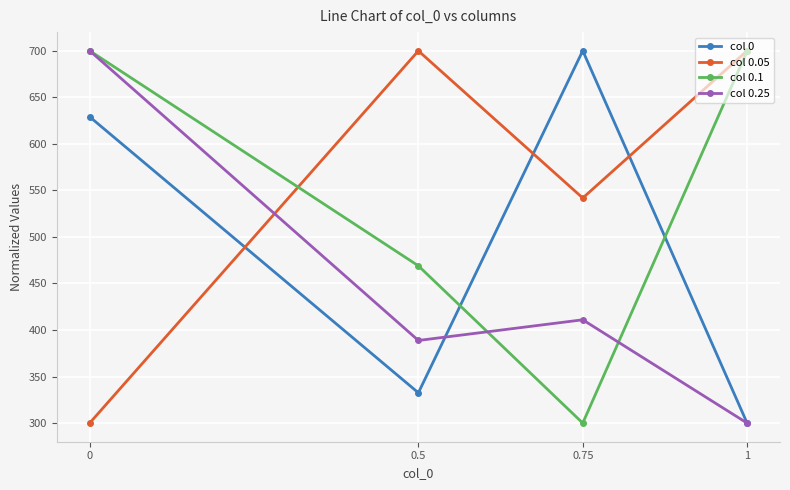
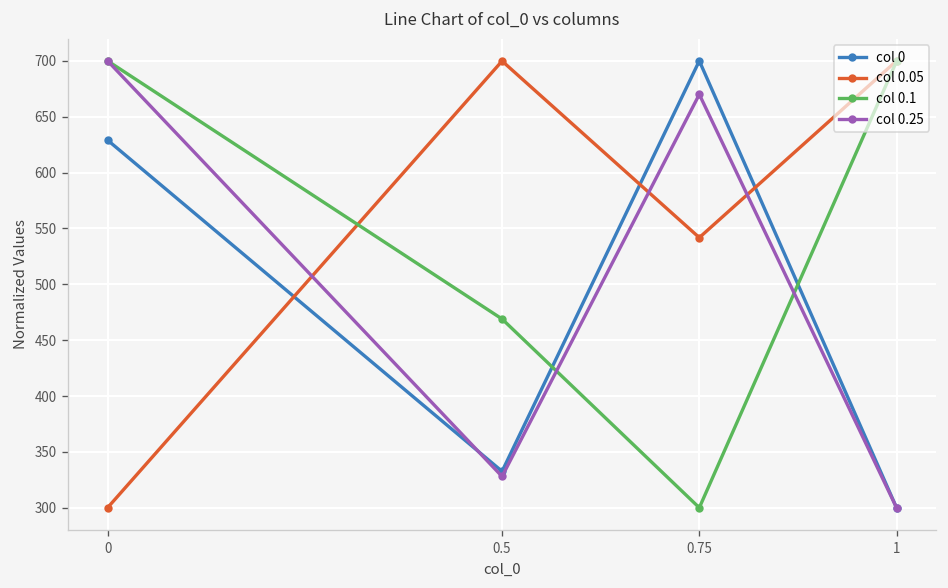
  {
    "col 0": {
      "0": 630,
      "0.5": 330,
      "0.75": 700
    },
    "col 0.05": {
      "0": 300,
      "0.5": 700,
      "0.75": 540
    },
    "col 0.1": {
      "0.5": 470,
      "0.75": 300
    },
    "col 0.25": {
-     "0.5": 390,
-     "0.75": 410
+     "0.5": 330,
+     "0.75": 670
    }
  }
